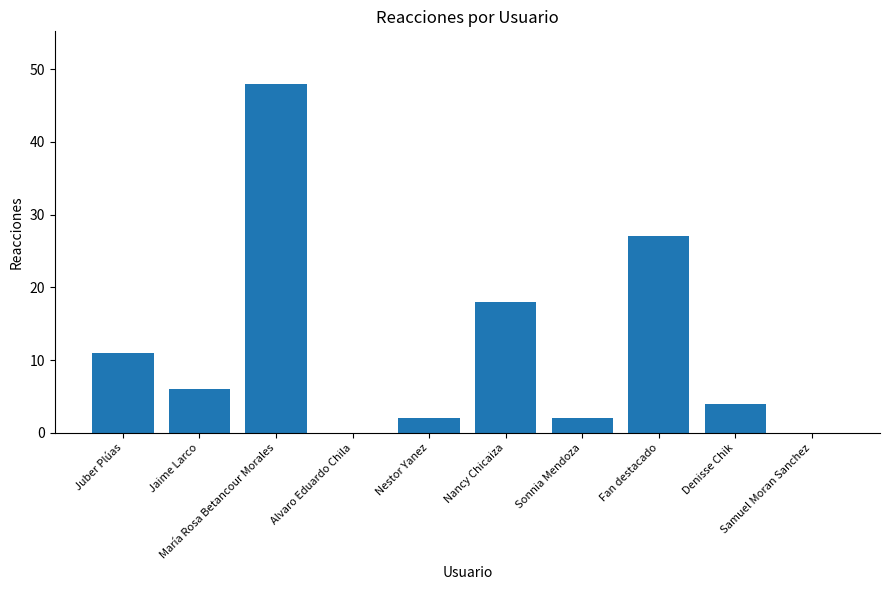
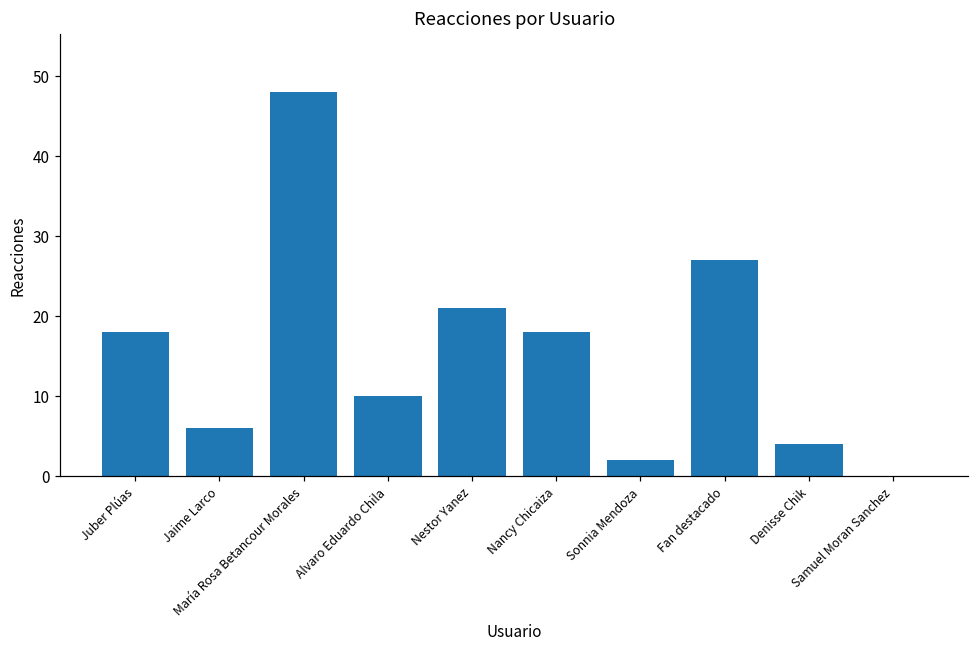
  {
-   "Juber Plúas": 11,
+   "Juber Plúas": 18,
    "Jaime Larco": 6,
    "María Rosa Betancour Morales": 48,
-   "Alvaro Eduardo Chila": 0,
-   "Nestor Yanez": 2,
+   "Alvaro Eduardo Chila": 10,
+   "Nestor Yanez": 21,
    "Nancy Chicaiza": 18,
    "Sonnia Mendoza": 2,
    "Fan destacado": 27,
    "Denisse Chik": 4,
    "Samuel Moran Sanchez": 0
  }
